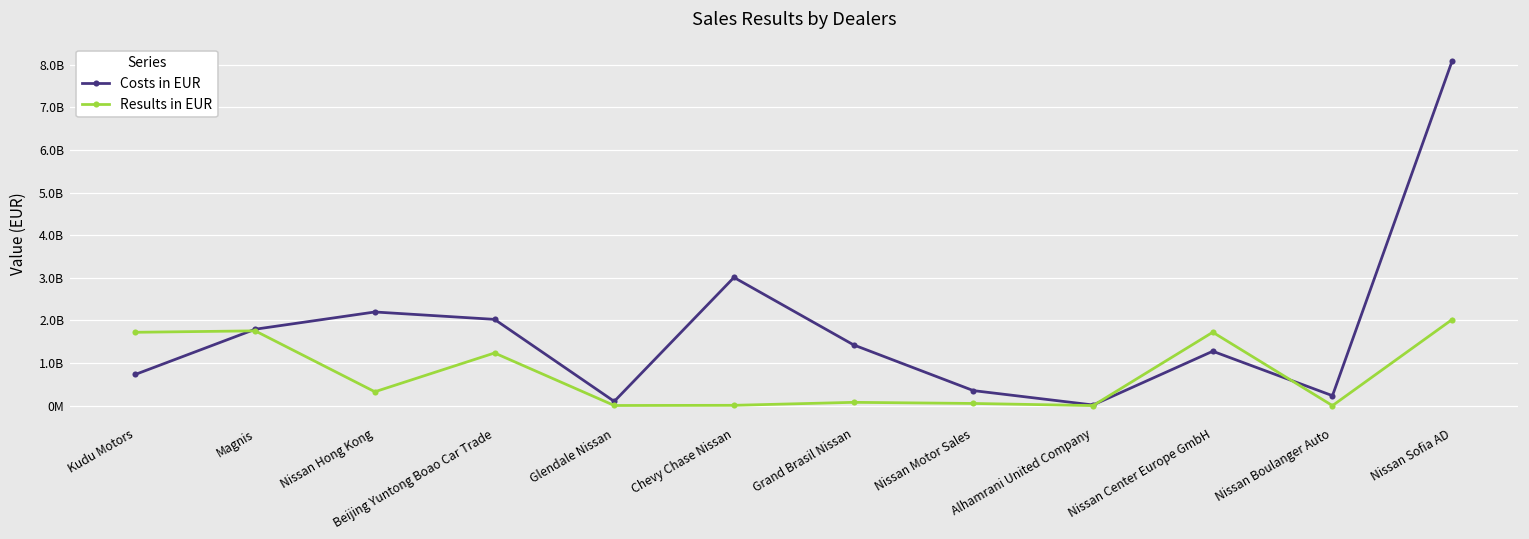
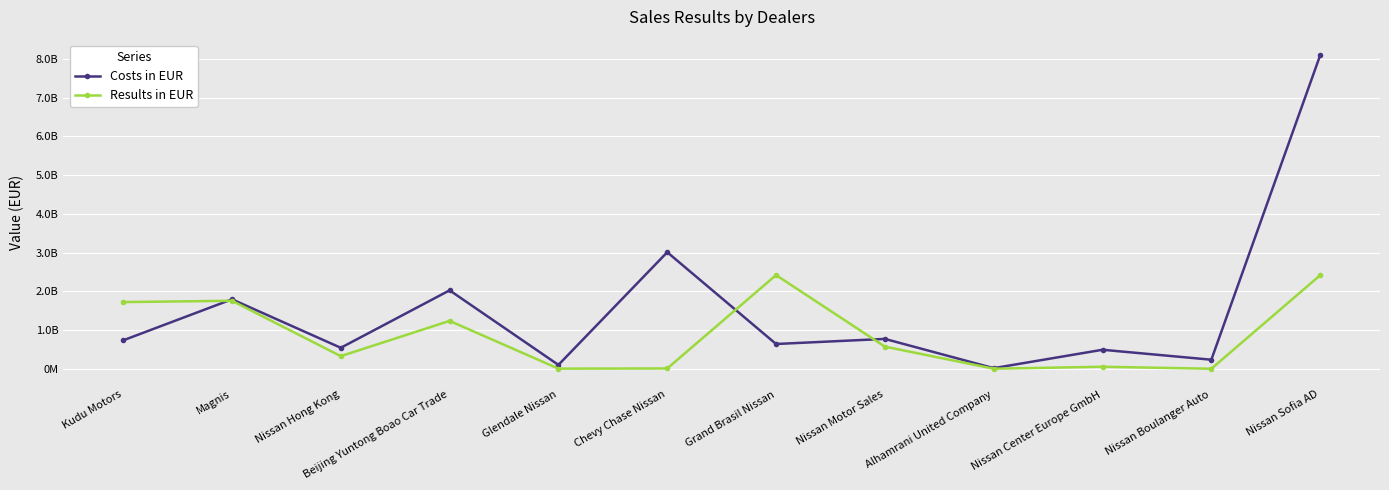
  {
    "Costs in EUR": {
      "Kudu Motors": 700000000,
-     "Nissan Hong Kong": 2200000000,
+     "Nissan Hong Kong": 500000000,
      "Beijing Yuntong Boao Car Trade": 2000000000,
      "Glendale Nissan": 100000000,
      "Chevy Chase Nissan": 3000000000,
-     "Grand Brasil Nissan": 1400000000,
-     "Nissan Motor Sales": 400000000,
-     "Nissan Center Europe GmbH": 1300000000,
+     "Grand Brasil Nissan": 600000000,
+     "Nissan Motor Sales": 800000000,
+     "Nissan Center Europe GmbH": 500000000,
      "Nissan Boulanger Auto": 200000000,
      "Nissan Sofia AD": 8100000000
    },
    "Results in EUR": {
      "Kudu Motors": 1700000000,
      "Nissan Hong Kong": 300000000,
      "Beijing Yuntong Boao Car Trade": 1200000000,
      "Glendale Nissan": 0,
      "Chevy Chase Nissan": 0,
-     "Grand Brasil Nissan": 100000000,
-     "Nissan Motor Sales": 100000000,
-     "Nissan Center Europe GmbH": 1700000000,
+     "Grand Brasil Nissan": 2400000000,
+     "Nissan Motor Sales": 600000000,
+     "Nissan Center Europe GmbH": 100000000,
      "Nissan Boulanger Auto": 0,
-     "Nissan Sofia AD": 2000000000
+     "Nissan Sofia AD": 2400000000
    }
  }
